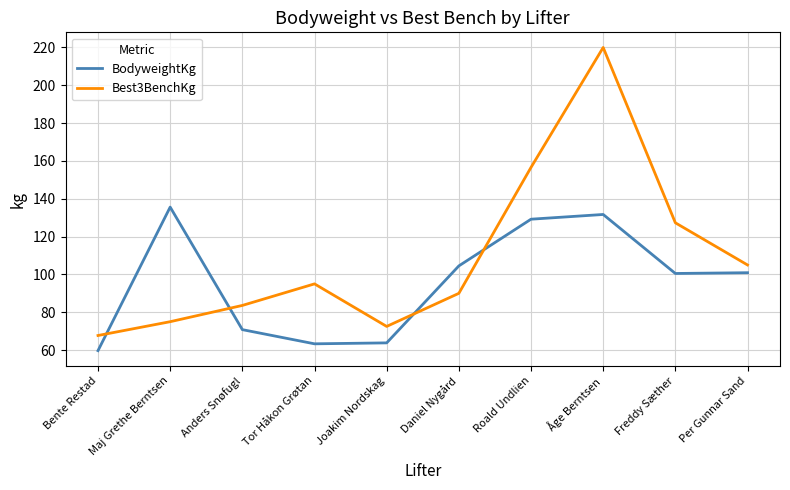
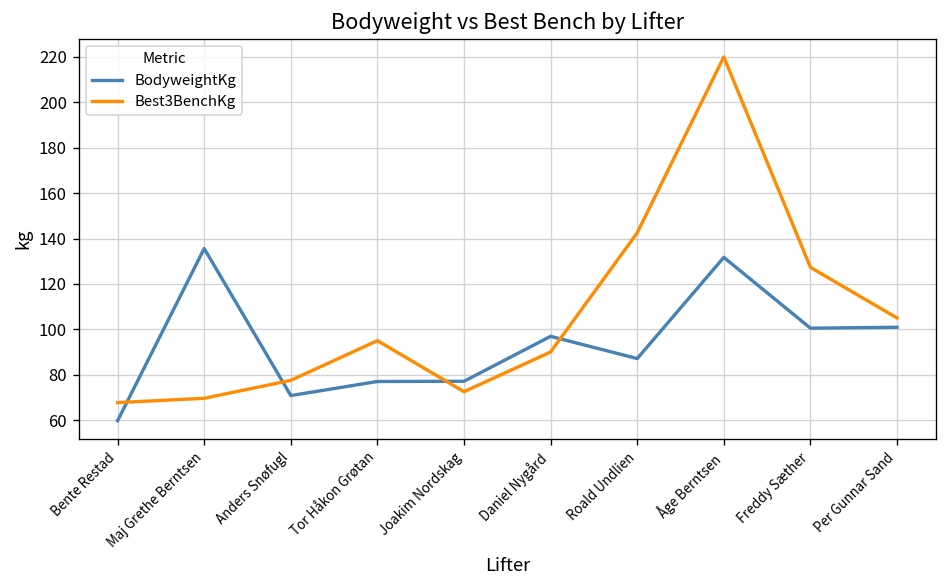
  {
    "BodyweightKg": {
      "Bente Restad": 60,
      "Maj Grethe Berntsen": 136,
      "Anders Snøfugl": 71,
-     "Tor Håkon Grøtan": 63,
-     "Joakim Nordskag": 64,
-     "Daniel Nygård": 105,
-     "Roald Undlien": 129,
+     "Tor Håkon Grøtan": 77,
+     "Joakim Nordskag": 77,
+     "Daniel Nygård": 97,
+     "Roald Undlien": 87,
      "Åge Berntsen": 132,
      "Freddy Sæther": 101,
      "Per Gunnar Sand": 101
    },
    "Best3BenchKg": {
      "Bente Restad": 68,
-     "Maj Grethe Berntsen": 75,
-     "Anders Snøfugl": 84,
+     "Maj Grethe Berntsen": 70,
+     "Anders Snøfugl": 78,
      "Tor Håkon Grøtan": 95,
      "Joakim Nordskag": 73,
      "Daniel Nygård": 90,
-     "Roald Undlien": 157,
+     "Roald Undlien": 143,
      "Åge Berntsen": 220,
      "Freddy Sæther": 127,
      "Per Gunnar Sand": 105
    }
  }
